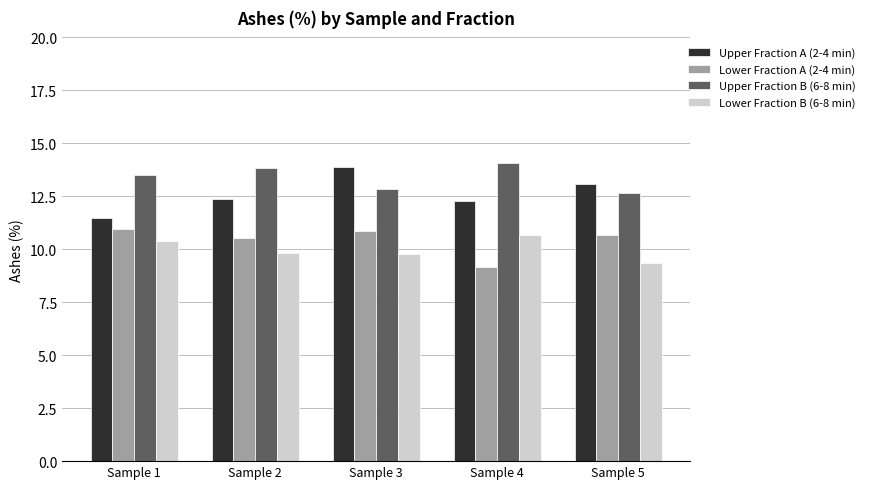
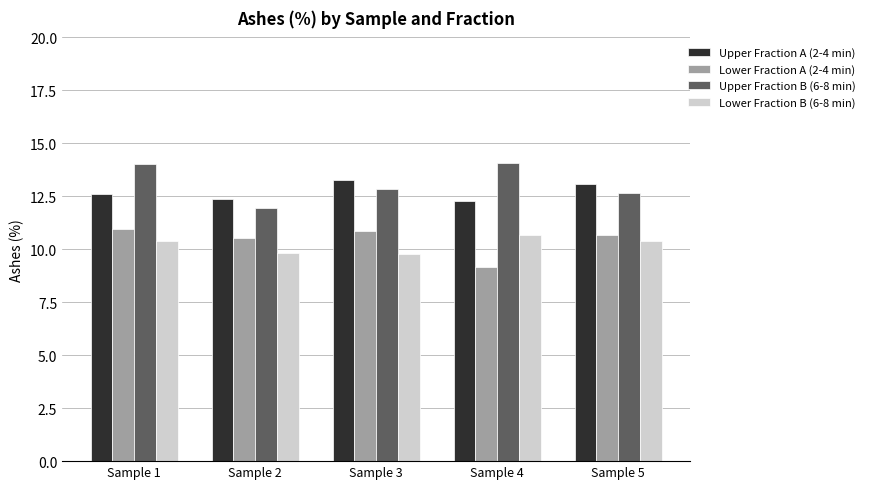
  {
    "Upper Fraction A (2-4 min)": {
-     "Sample 1": 11.5,
+     "Sample 1": 12.6,
      "Sample 2": 12.4,
-     "Sample 3": 13.9,
+     "Sample 3": 13.3,
      "Sample 4": 12.3,
      "Sample 5": 13.1
    },
    "Lower Fraction A (2-4 min)": {
      "Sample 1": 11.0,
      "Sample 2": 10.5,
      "Sample 3": 10.9,
      "Sample 4": 9.2,
      "Sample 5": 10.7
    },
    "Upper Fraction B (6-8 min)": {
-     "Sample 1": 13.5,
-     "Sample 2": 13.8,
+     "Sample 1": 14.0,
+     "Sample 2": 12.0,
      "Sample 3": 12.9,
      "Sample 4": 14.1,
      "Sample 5": 12.7
    },
    "Lower Fraction B (6-8 min)": {
      "Sample 1": 10.4,
      "Sample 2": 9.8,
      "Sample 3": 9.8,
      "Sample 4": 10.7,
-     "Sample 5": 9.3
+     "Sample 5": 10.4
    }
  }
